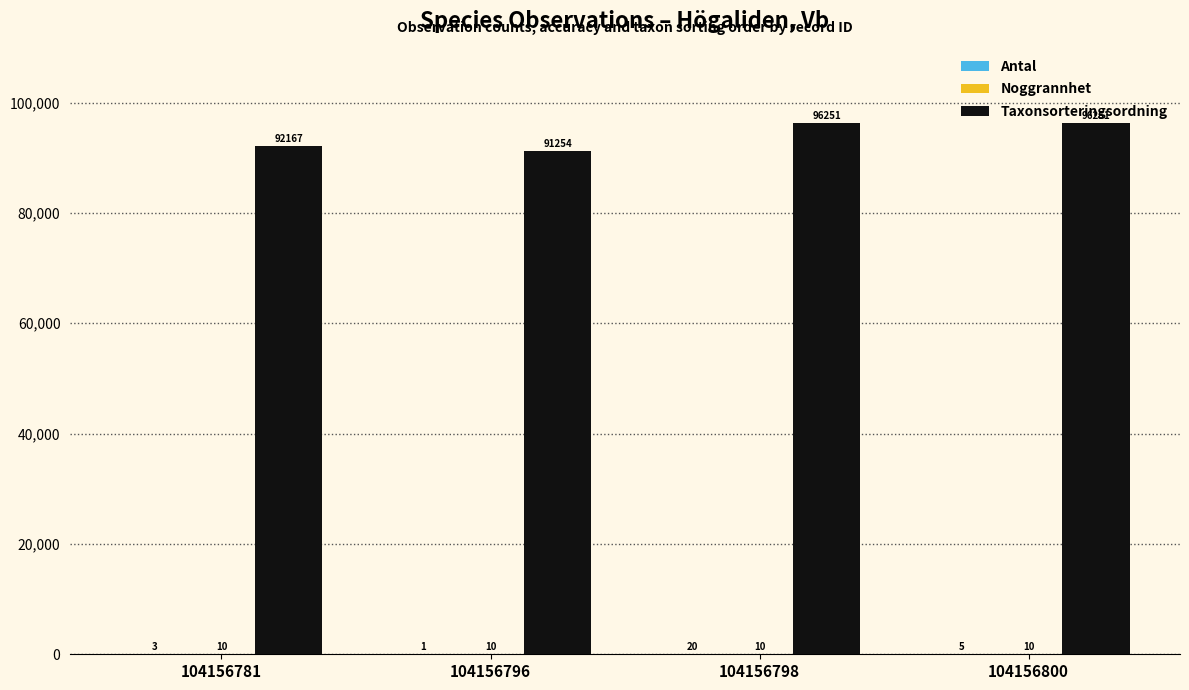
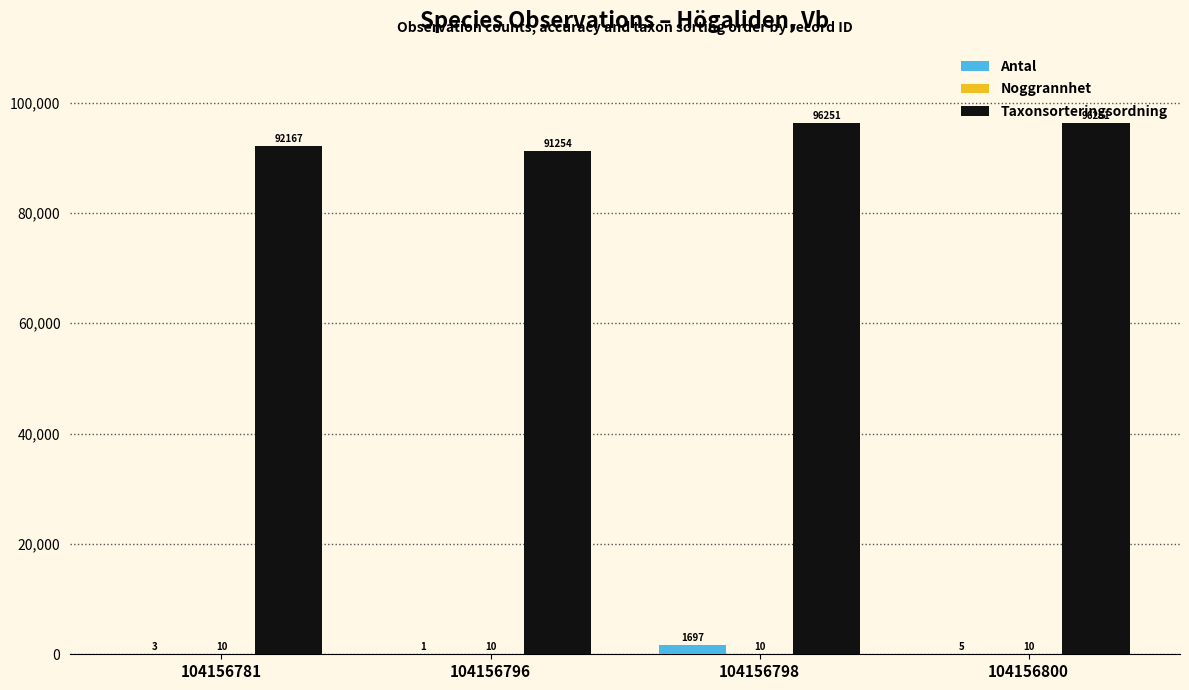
  {
    "Antal": {
      "104156781": 3,
      "104156796": 1,
-     "104156798": 20,
+     "104156798": 1697,
      "104156800": 5
    },
    "Noggrannhet": {
      "104156781": 10,
      "104156796": 10,
      "104156798": 10,
      "104156800": 10
    },
    "Taxonsorteringsordning": {
      "104156781": 92167,
      "104156796": 91254,
      "104156798": 96251,
      "104156800": 96251
    }
  }
